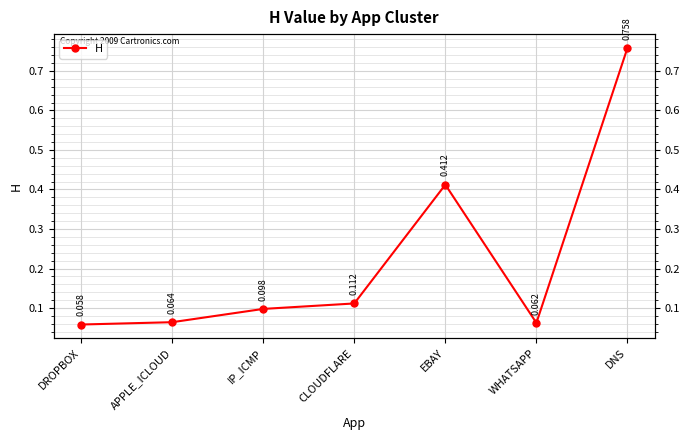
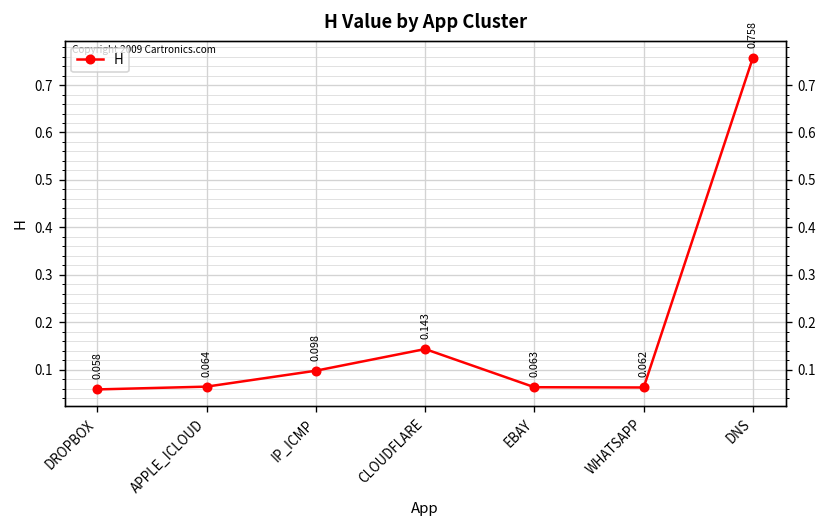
  {
    "DROPBOX": 0.058,
    "APPLE_ICLOUD": 0.064,
    "IP_ICMP": 0.098,
-   "CLOUDFLARE": 0.112,
-   "EBAY": 0.412,
+   "CLOUDFLARE": 0.143,
+   "EBAY": 0.063,
    "WHATSAPP": 0.062,
    "DNS": 0.758
  }
